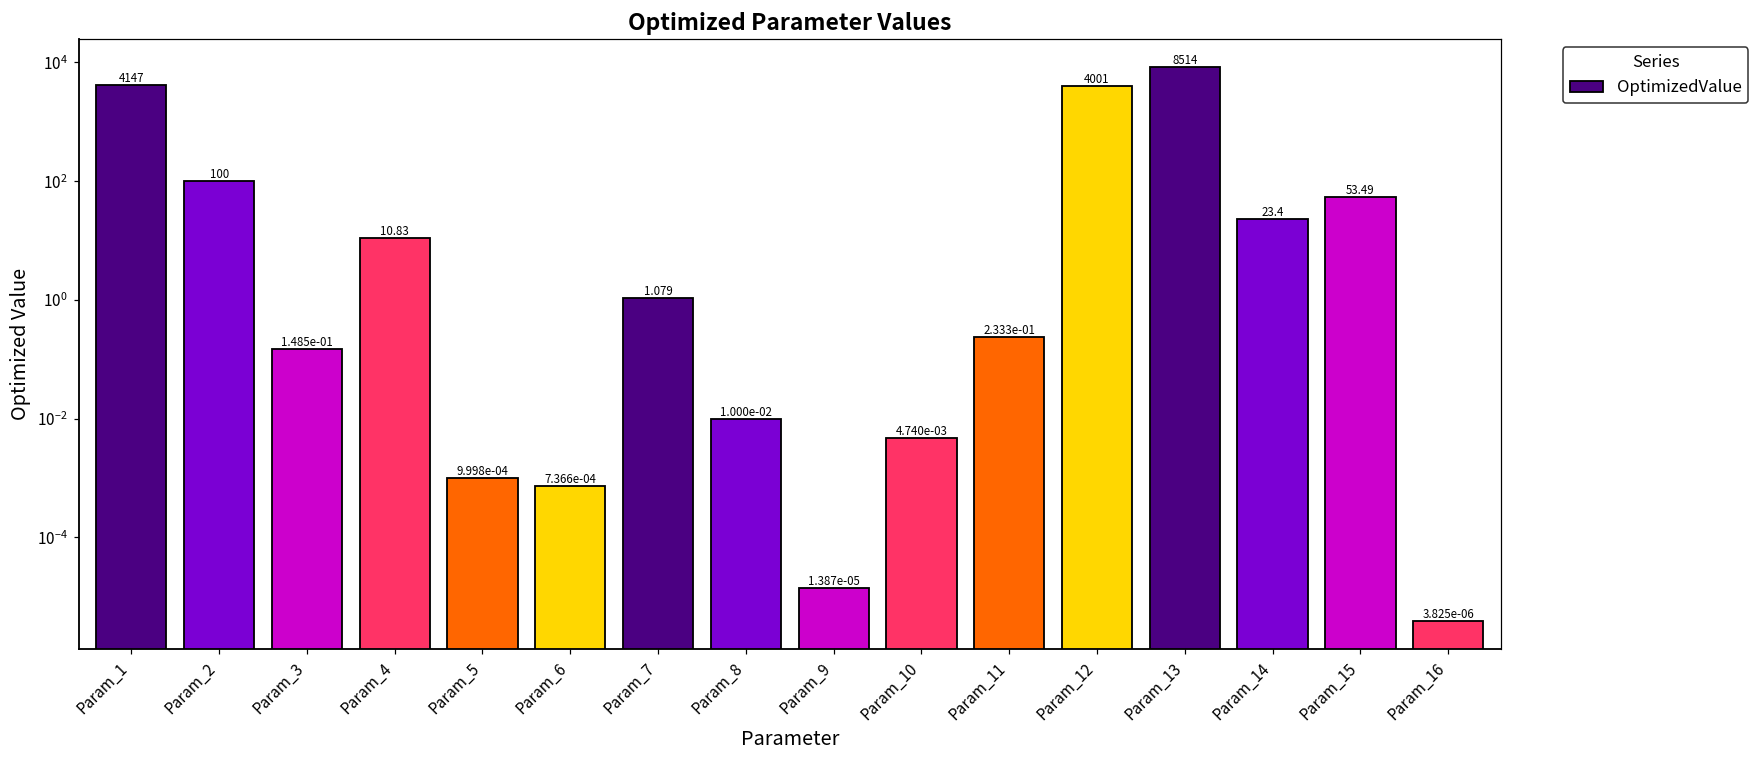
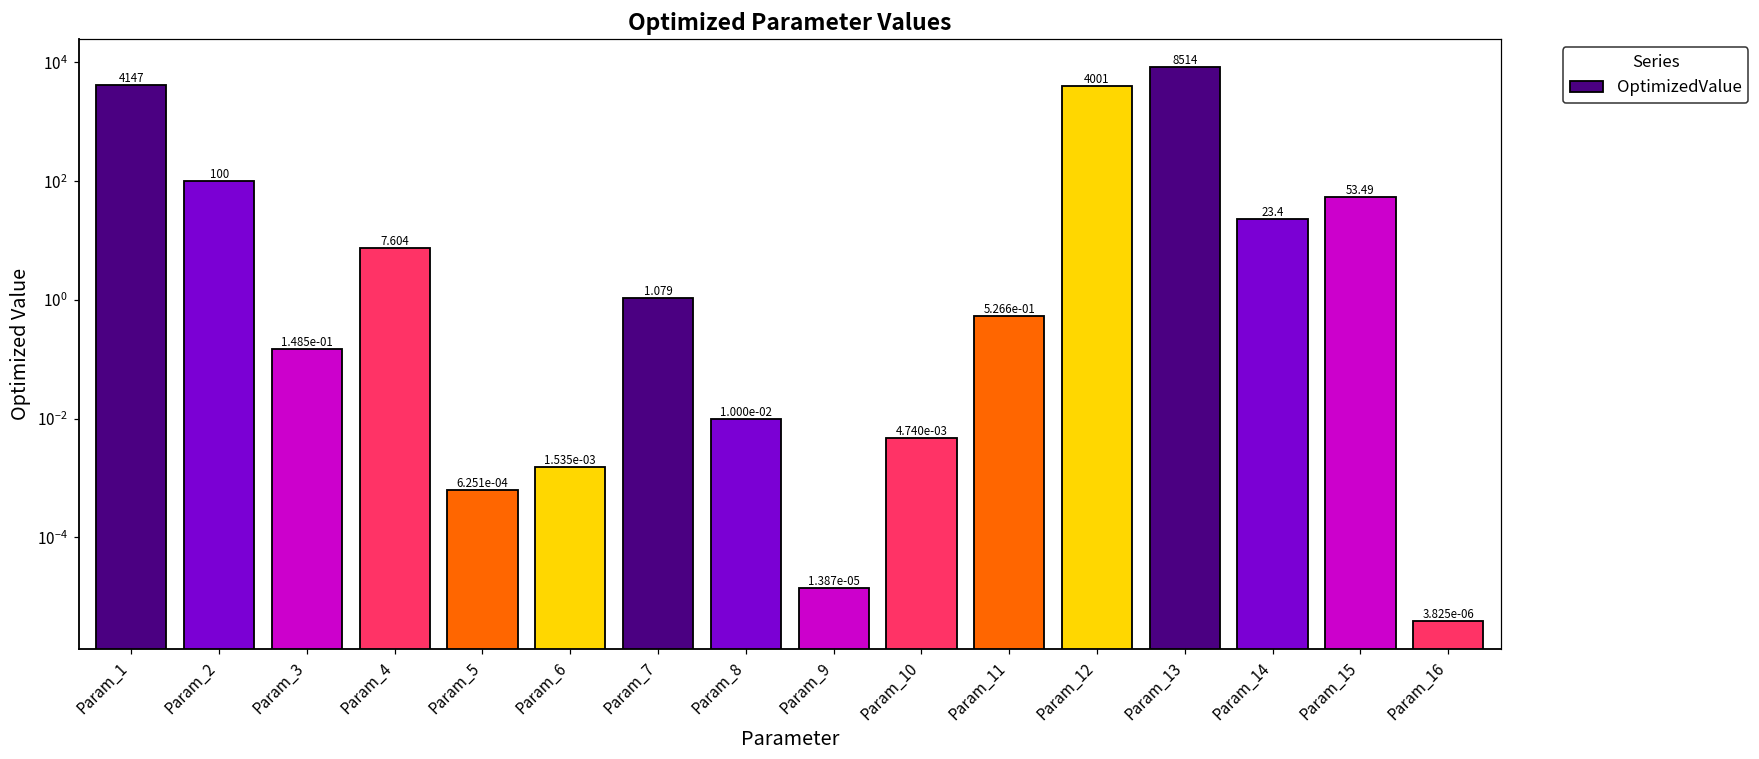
  {
    "Param_1": "4147",
    "Param_2": "100",
    "Param_3": "1.485e-01",
-   "Param_4": "10.83",
-   "Param_5": "9.998e-04",
-   "Param_6": "7.366e-04",
+   "Param_4": "7.604",
+   "Param_5": "6.251e-04",
+   "Param_6": "1.535e-03",
    "Param_7": "1.079",
    "Param_8": "1.000e-02",
    "Param_9": "1.387e-05",
    "Param_10": "4.740e-03",
-   "Param_11": "2.333e-01",
+   "Param_11": "5.266e-01",
    "Param_12": "4001",
    "Param_13": "8514",
    "Param_14": "23.4",
    "Param_15": "53.49",
    "Param_16": "3.825e-06"
  }
